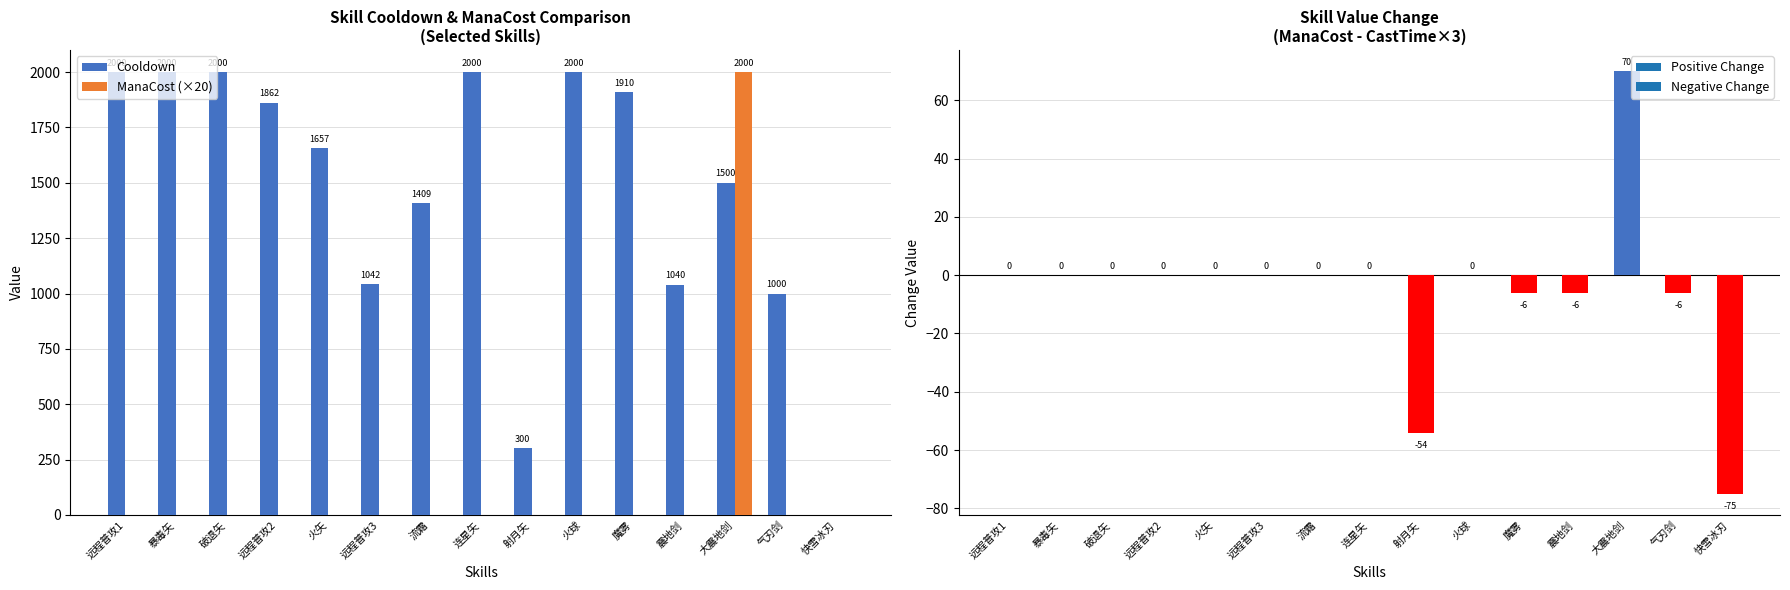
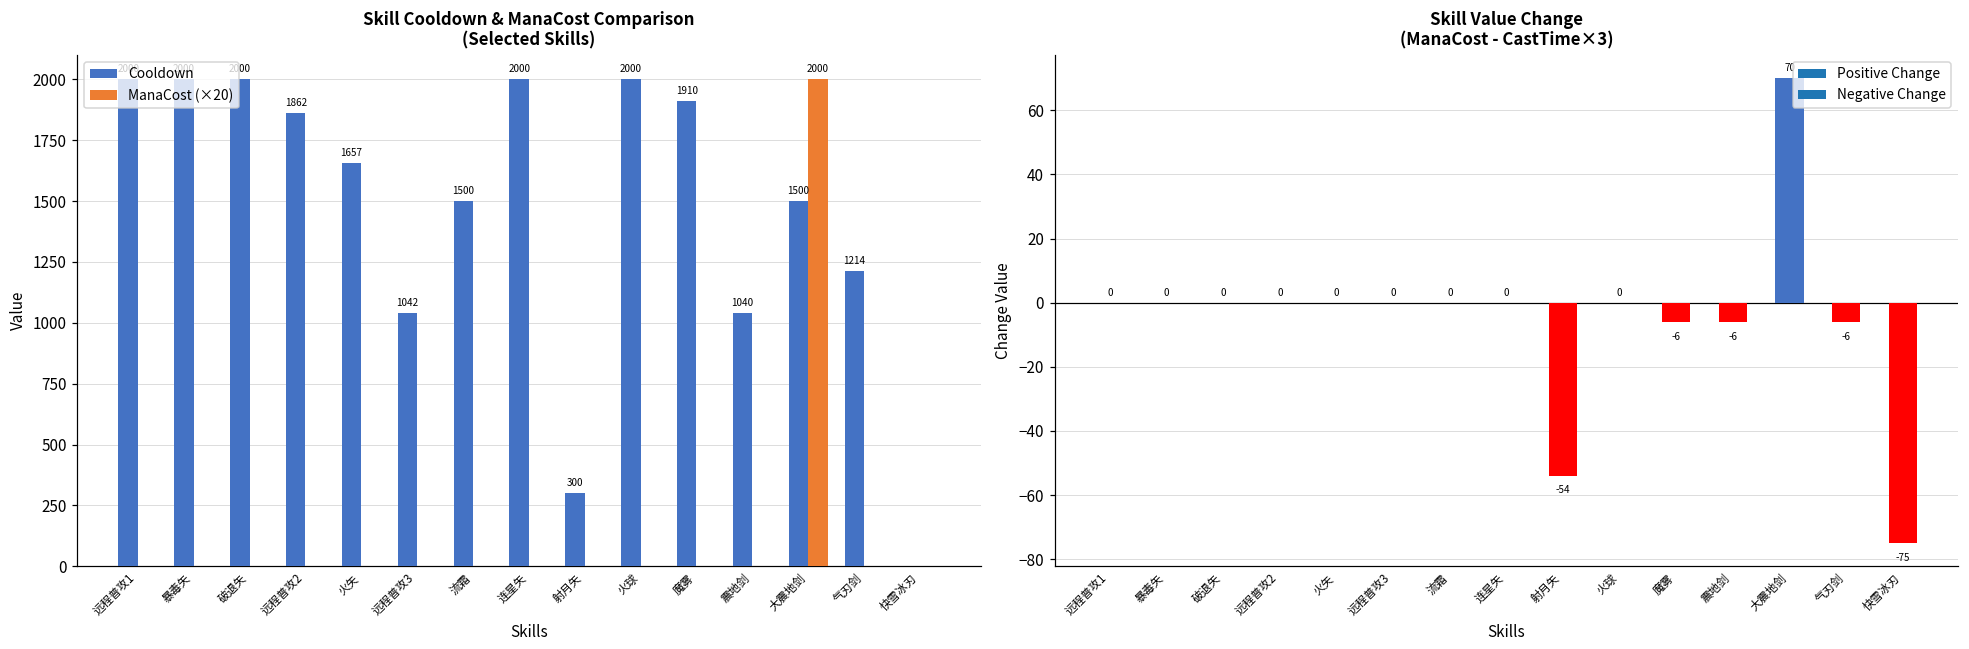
  {
    "Skill Cooldown & ManaCost Comparison (Selected Skills)": {
      "Cooldown": {
        "远程普攻2": 1862,
        "火矢": 1657,
        "远程普攻3": 1042,
-       "流霜": 1409,
+       "流霜": 1500,
        "连星矢": 2000,
        "射月矢": 300,
        "火球": 2000,
        "魔雾": 1910,
        "震地剑": 1040,
        "大震地剑": 1500,
-       "气刃剑": 1000
+       "气刃剑": 1214
      },
      "ManaCost (×20)": {
        "大震地剑": 2000
      }
    },
    "Skill Value Change (ManaCost - CastTime×3)": {
      "远程普攻1": 0,
      "暴毒矢": 0,
      "破退矢": 0,
      "远程普攻2": 0,
      "火矢": 0,
      "远程普攻3": 0,
      "流霜": 0,
      "连星矢": 0,
      "射月矢": -54,
      "火球": 0,
      "魔雾": -6,
      "震地剑": -6,
      "气刃剑": -6,
      "快雪冰刃": -75
    }
  }
